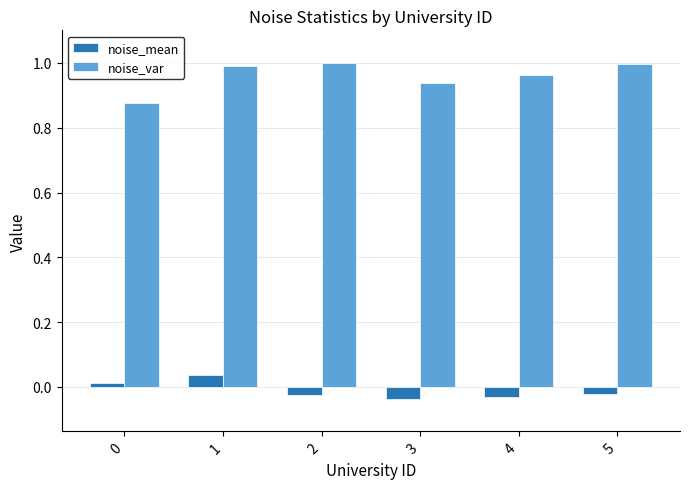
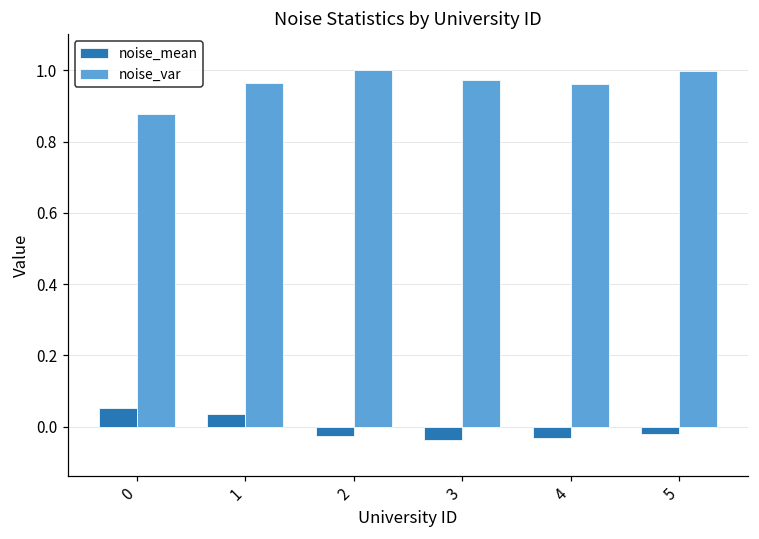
  {
    "noise_mean": {
-     "0": 0.01,
+     "0": 0.05,
      "1": 0.04,
      "2": -0.03,
      "3": -0.04,
      "4": -0.03,
      "5": -0.02
    },
    "noise_var": {
      "0": 0.88,
-     "1": 0.99,
+     "1": 0.96,
      "2": 1.00,
-     "3": 0.94,
+     "3": 0.97,
      "4": 0.96,
      "5": 1.00
    }
  }
